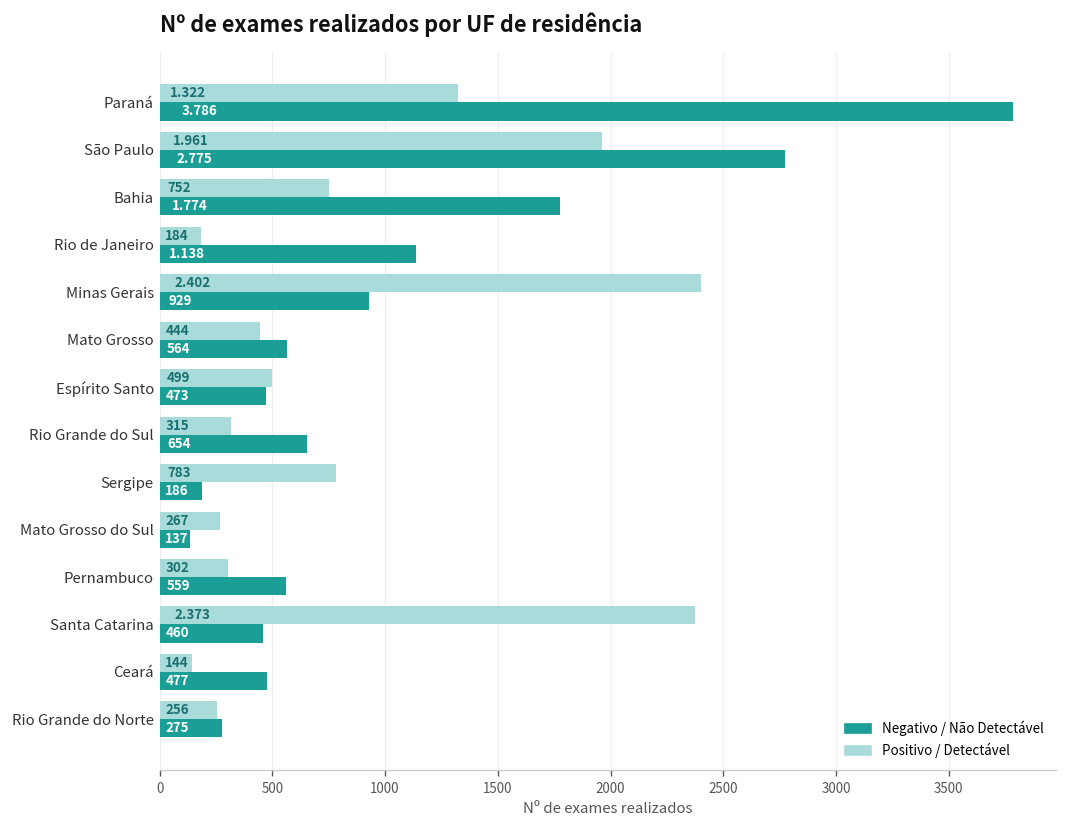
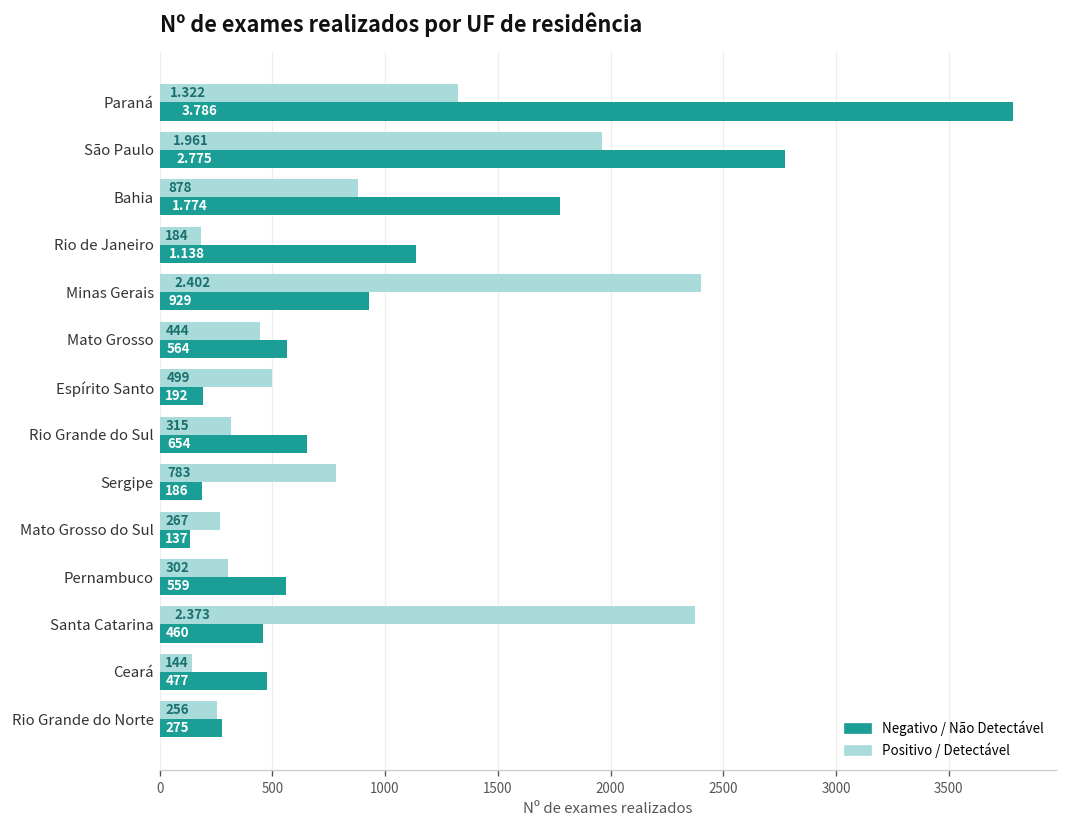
  {
    "Negativo / Não Detectável": {
      "Minas Gerais": 929,
      "Mato Grosso": 564,
-     "Espírito Santo": 473,
+     "Espírito Santo": 192,
      "Rio Grande do Sul": 654,
      "Sergipe": 186,
      "Mato Grosso do Sul": 137,
      "Pernambuco": 559,
      "Santa Catarina": 460,
      "Ceará": 477,
      "Rio Grande do Norte": 275
    },
    "Positivo / Detectável": {
-     "Bahia": 752,
+     "Bahia": 878,
      "Rio de Janeiro": 184,
      "Mato Grosso": 444,
      "Espírito Santo": 499,
      "Rio Grande do Sul": 315,
      "Sergipe": 783,
      "Mato Grosso do Sul": 267,
      "Pernambuco": 302,
      "Ceará": 144,
      "Rio Grande do Norte": 256
    }
  }
